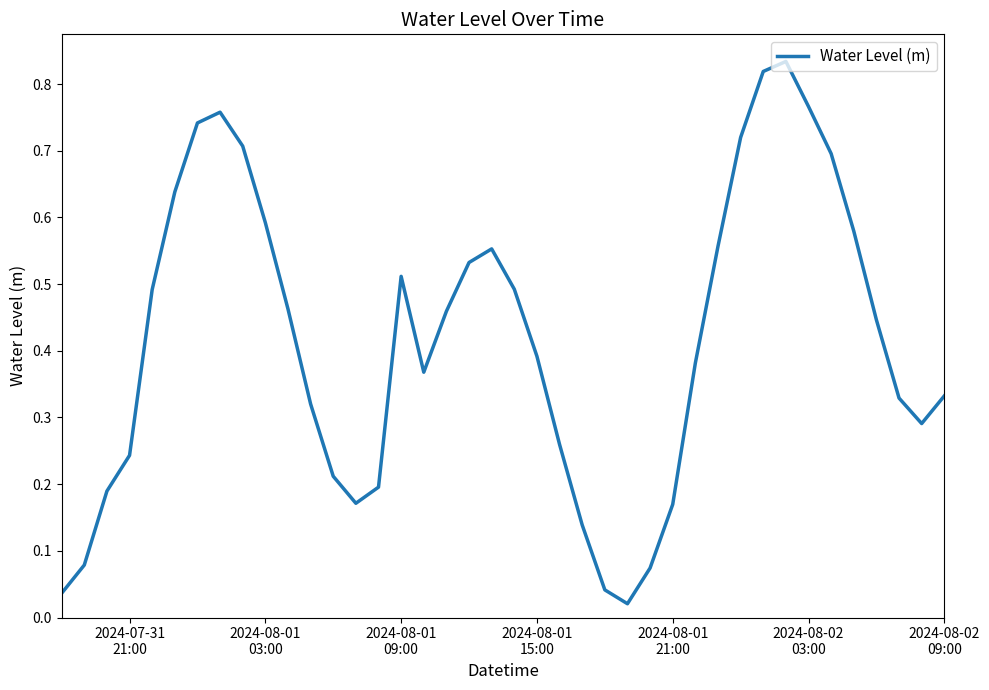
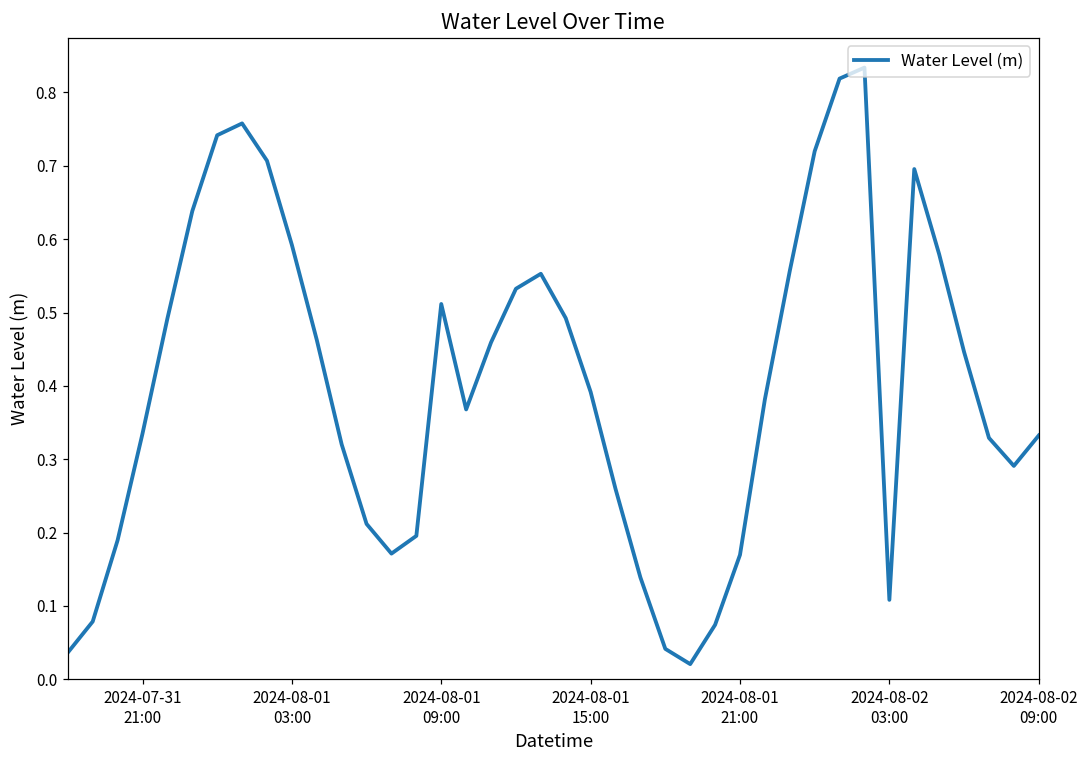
  {
-   "2024-07-31 21:00": 0.24,
+   "2024-07-31 21:00": 0.33,
    "2024-08-01 03:00": 0.59,
    "2024-08-01 09:00": 0.51,
    "2024-08-01 15:00": 0.39,
    "2024-08-01 21:00": 0.17,
-   "2024-08-02 03:00": 0.77,
+   "2024-08-02 03:00": 0.11,
    "2024-08-02 09:00": 0.33
  }
